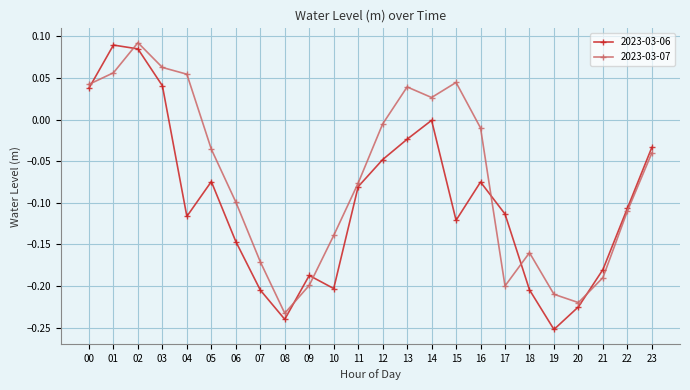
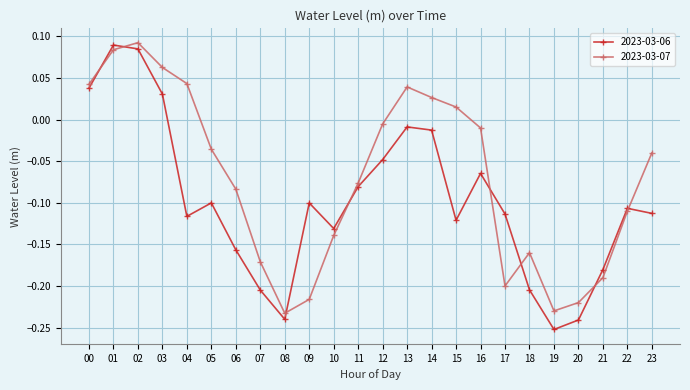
  {
    "2023-03-06": {
      "00": 0.04,
      "01": 0.09,
      "02": 0.09,
-     "03": 0.04,
+     "03": 0.03,
      "04": -0.12,
-     "05": -0.07,
-     "06": -0.15,
+     "05": -0.10,
+     "06": -0.16,
      "07": -0.20,
      "08": -0.24,
-     "09": -0.19,
-     "10": -0.20,
+     "09": -0.10,
+     "10": -0.13,
      "11": -0.08,
      "12": -0.05,
-     "13": -0.02,
-     "14": 0.00,
+     "13": -0.01,
+     "14": -0.01,
      "15": -0.12,
-     "16": -0.08,
+     "16": -0.06,
      "17": -0.11,
      "18": -0.20,
      "19": -0.25,
-     "20": -0.23,
+     "20": -0.24,
      "21": -0.18,
      "22": -0.11,
-     "23": -0.03
+     "23": -0.11
    },
    "2023-03-07": {
      "00": 0.04,
-     "01": 0.06,
+     "01": 0.08,
      "02": 0.09,
      "03": 0.06,
-     "04": 0.05,
+     "04": 0.04,
      "05": -0.04,
-     "06": -0.10,
+     "06": -0.08,
      "07": -0.17,
      "08": -0.23,
-     "09": -0.20,
+     "09": -0.22,
      "10": -0.14,
      "11": -0.08,
      "12": -0.01,
      "13": 0.04,
      "14": 0.03,
-     "15": 0.04,
+     "15": 0.02,
      "16": -0.01,
      "17": -0.20,
      "18": -0.16,
-     "19": -0.21,
+     "19": -0.23,
      "20": -0.22,
      "21": -0.19,
      "22": -0.11,
      "23": -0.04
    }
  }
